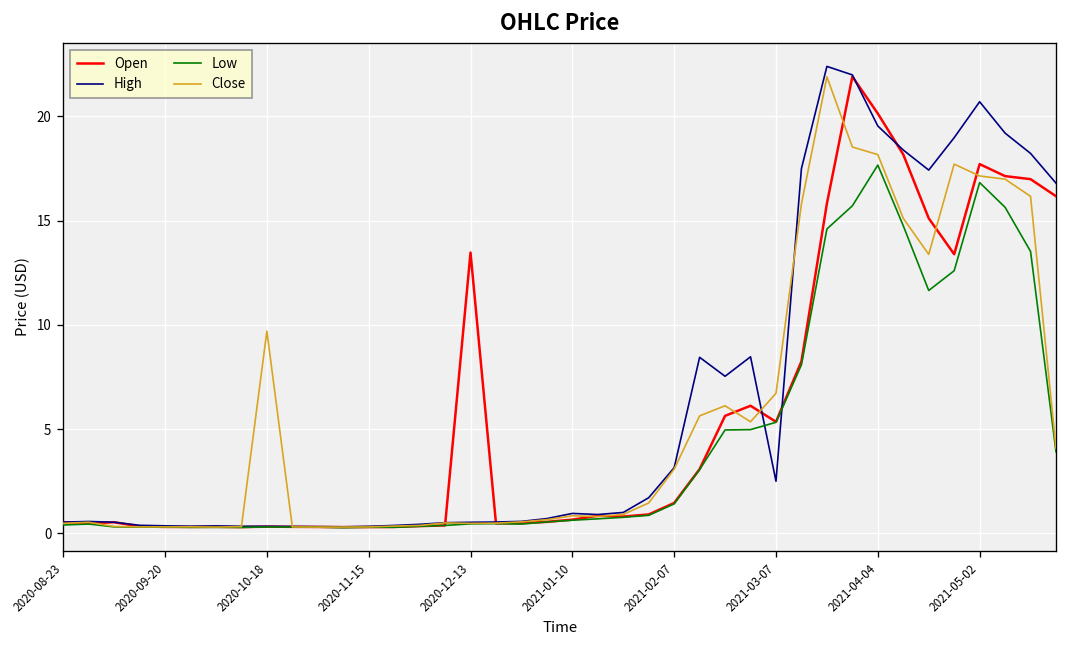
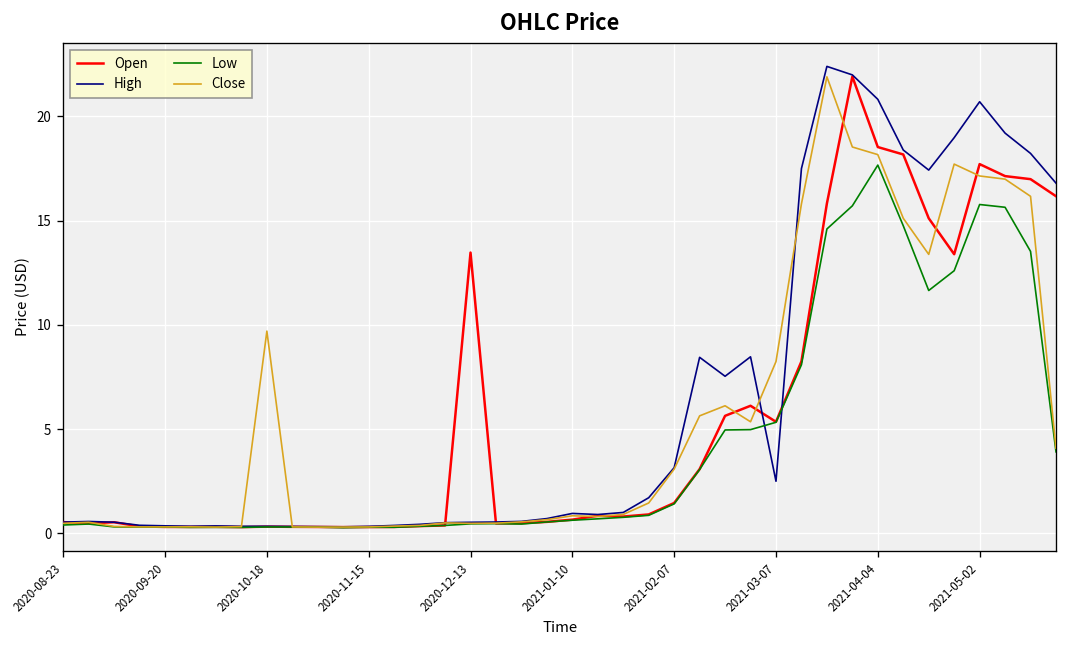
  {
    "Open": {
      "2020-12-13": 13.5,
-     "2021-04-04": 20.1,
+     "2021-04-04": 18.5,
      "2021-05-02": 17.7
    },
    "High": {
      "2021-03-07": 2.5,
-     "2021-04-04": 19.5,
+     "2021-04-04": 20.8,
      "2021-05-02": 20.7
    },
    "Low": {
      "2021-04-04": 17.7,
-     "2021-05-02": 16.8
+     "2021-05-02": 15.8
    },
    "Close": {
      "2020-10-18": 9.7,
-     "2021-03-07": 6.7,
+     "2021-03-07": 8.2,
      "2021-04-04": 18.2,
      "2021-05-02": 17.1
    }
  }
